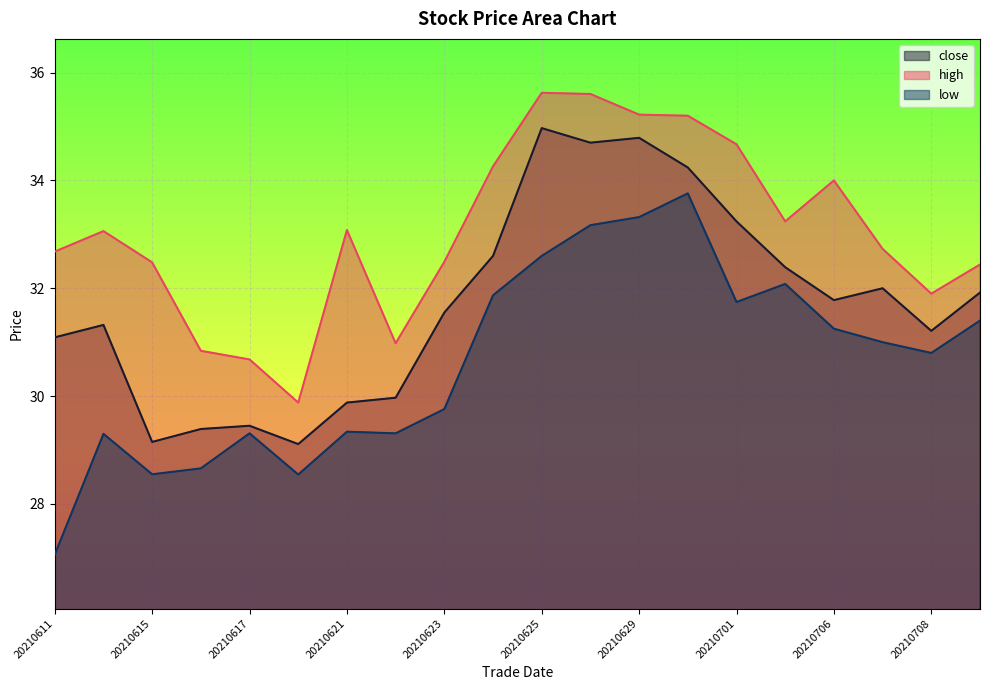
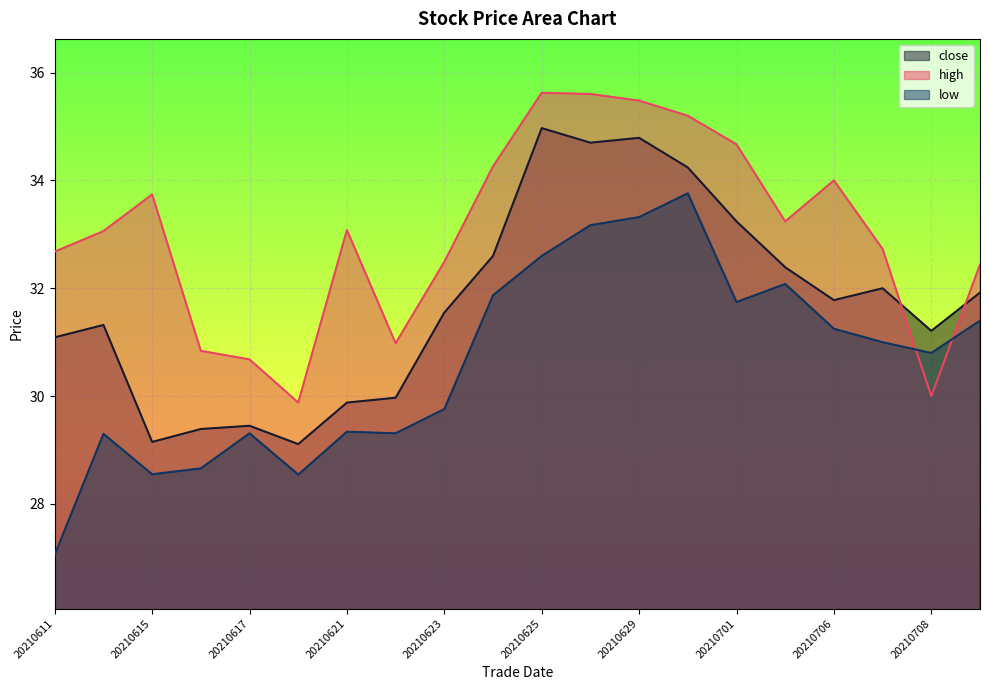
  {
    "high": {
      "20210611": 32.7,
-     "20210615": 32.5,
+     "20210615": 33.7,
      "20210617": 30.7,
      "20210621": 33.1,
      "20210623": 32.5,
      "20210625": 35.6,
-     "20210629": 35.2,
+     "20210629": 35.5,
      "20210701": 34.7,
      "20210706": 34.0,
-     "20210708": 31.9
+     "20210708": 30.0
    }
  }
